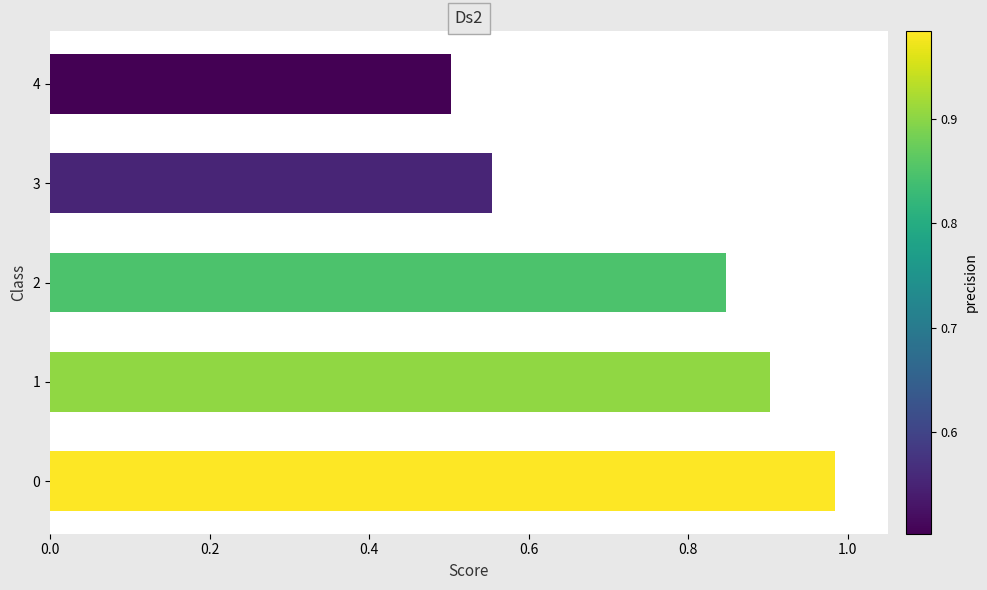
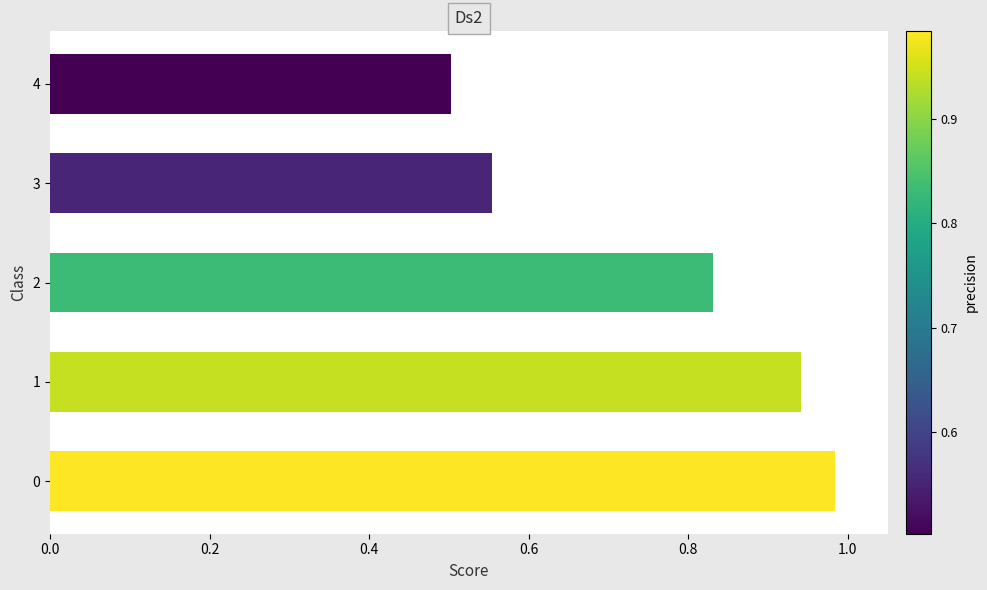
  {
    "4": 0.50,
    "3": 0.55,
-   "2": 0.85,
-   "1": 0.90,
+   "2": 0.83,
+   "1": 0.94,
    "0": 0.98
  }
